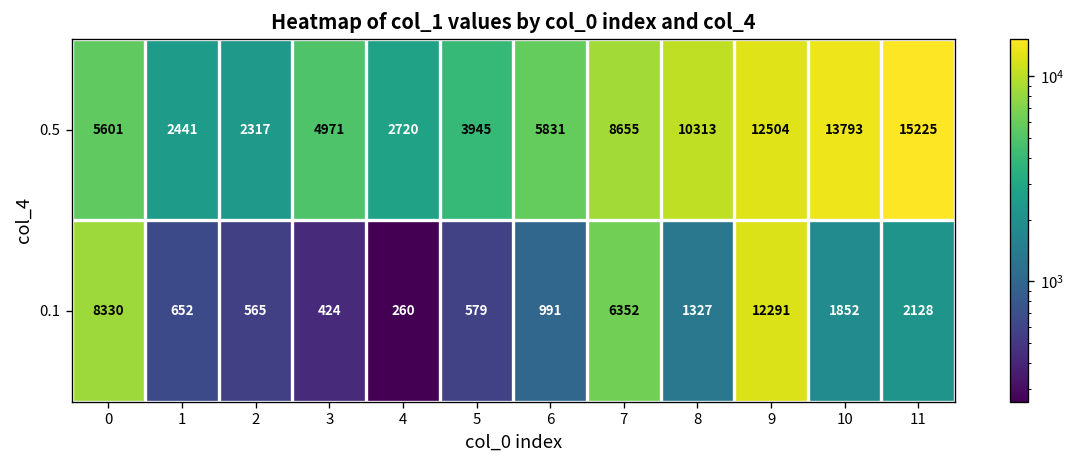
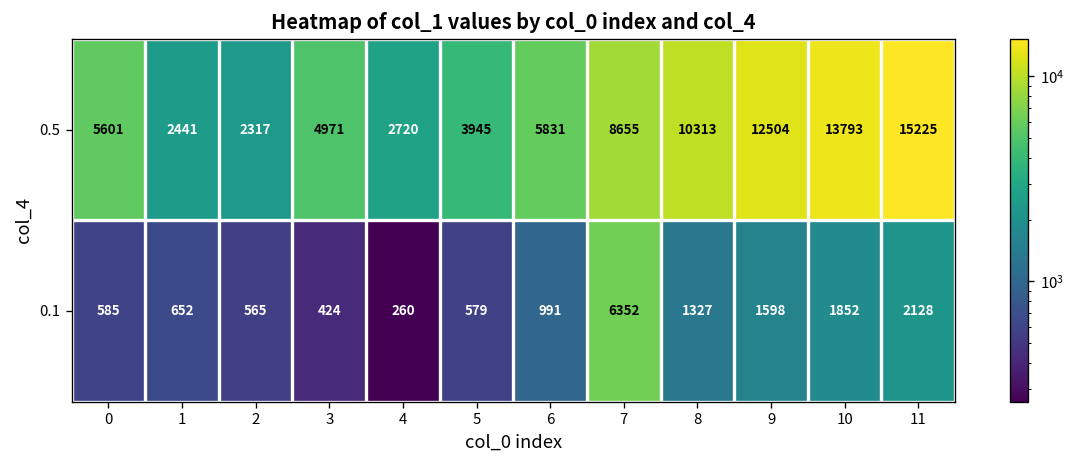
  {
    "0.5": {
      "0": 5601,
      "1": 2441,
      "2": 2317,
      "3": 4971,
      "4": 2720,
      "5": 3945,
      "6": 5831,
      "7": 8655,
      "8": 10313,
      "9": 12504,
      "10": 13793,
      "11": 15225
    },
    "0.1": {
-     "0": 8330,
+     "0": 585,
      "1": 652,
      "2": 565,
      "3": 424,
      "4": 260,
      "5": 579,
      "6": 991,
      "7": 6352,
      "8": 1327,
-     "9": 12291,
+     "9": 1598,
      "10": 1852,
      "11": 2128
    }
  }
